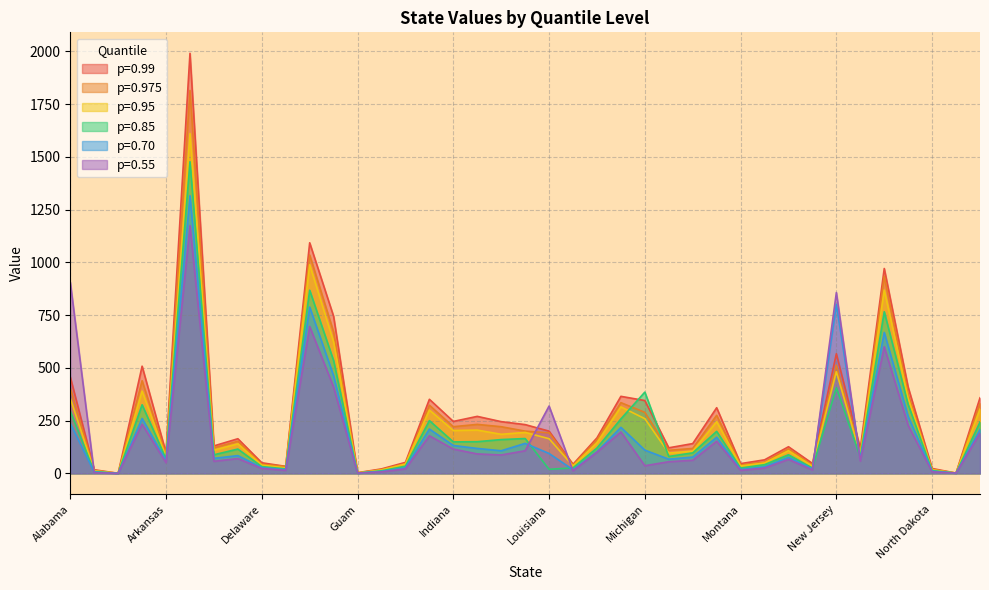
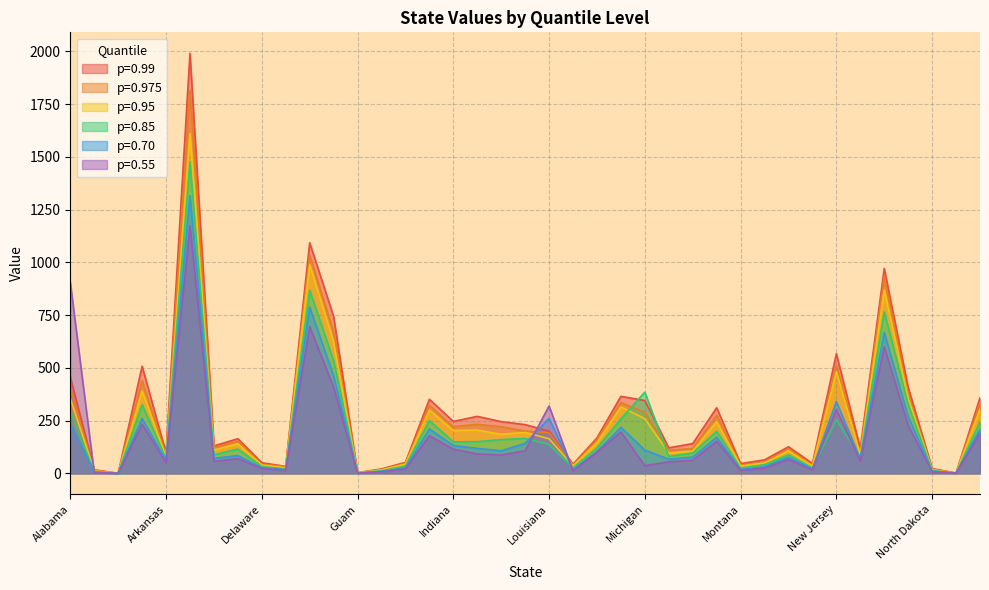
  {
    "p=0.85": {
      "Alabama": 300,
      "Indiana": 150,
-     "Louisiana": 20,
+     "Louisiana": 140,
      "Michigan": 390,
-     "New Jersey": 410
+     "New Jersey": 250
    },
    "p=0.70": {
      "Alabama": 240,
      "Indiana": 130,
-     "Louisiana": 90,
+     "Louisiana": 260,
      "Michigan": 110,
-     "New Jersey": 800
+     "New Jersey": 340
    },
    "p=0.55": {
      "Alabama": 910,
      "Indiana": 120,
      "Louisiana": 320,
      "Michigan": 40,
-     "New Jersey": 860
+     "New Jersey": 300
    }
  }
